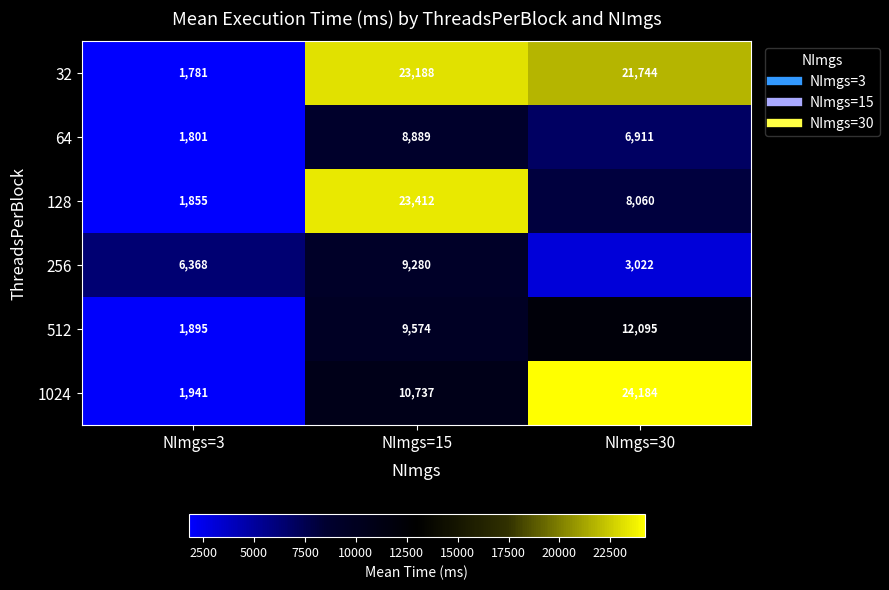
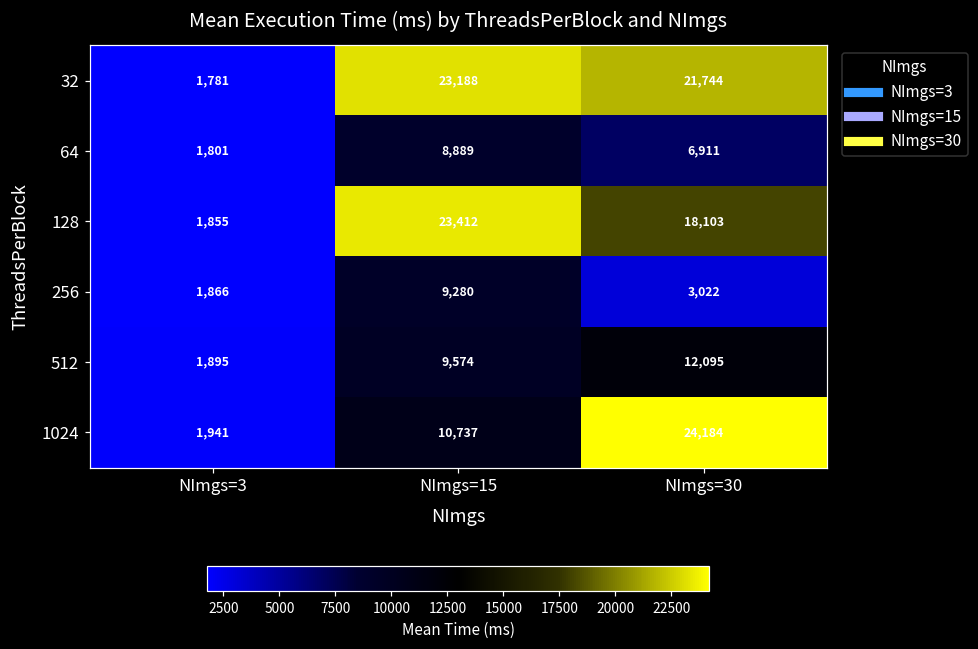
  {
    "32": {
      "NImgs=3": "1,781",
      "NImgs=15": "23,188",
      "NImgs=30": "21,744"
    },
    "64": {
      "NImgs=3": "1,801",
      "NImgs=15": "8,889",
      "NImgs=30": "6,911"
    },
    "128": {
      "NImgs=3": "1,855",
      "NImgs=15": "23,412",
-     "NImgs=30": "8,060"
+     "NImgs=30": "18,103"
    },
    "256": {
-     "NImgs=3": "6,368",
+     "NImgs=3": "1,866",
      "NImgs=15": "9,280",
      "NImgs=30": "3,022"
    },
    "512": {
      "NImgs=3": "1,895",
      "NImgs=15": "9,574",
      "NImgs=30": "12,095"
    },
    "1024": {
      "NImgs=3": "1,941",
      "NImgs=15": "10,737",
      "NImgs=30": "24,184"
    }
  }
